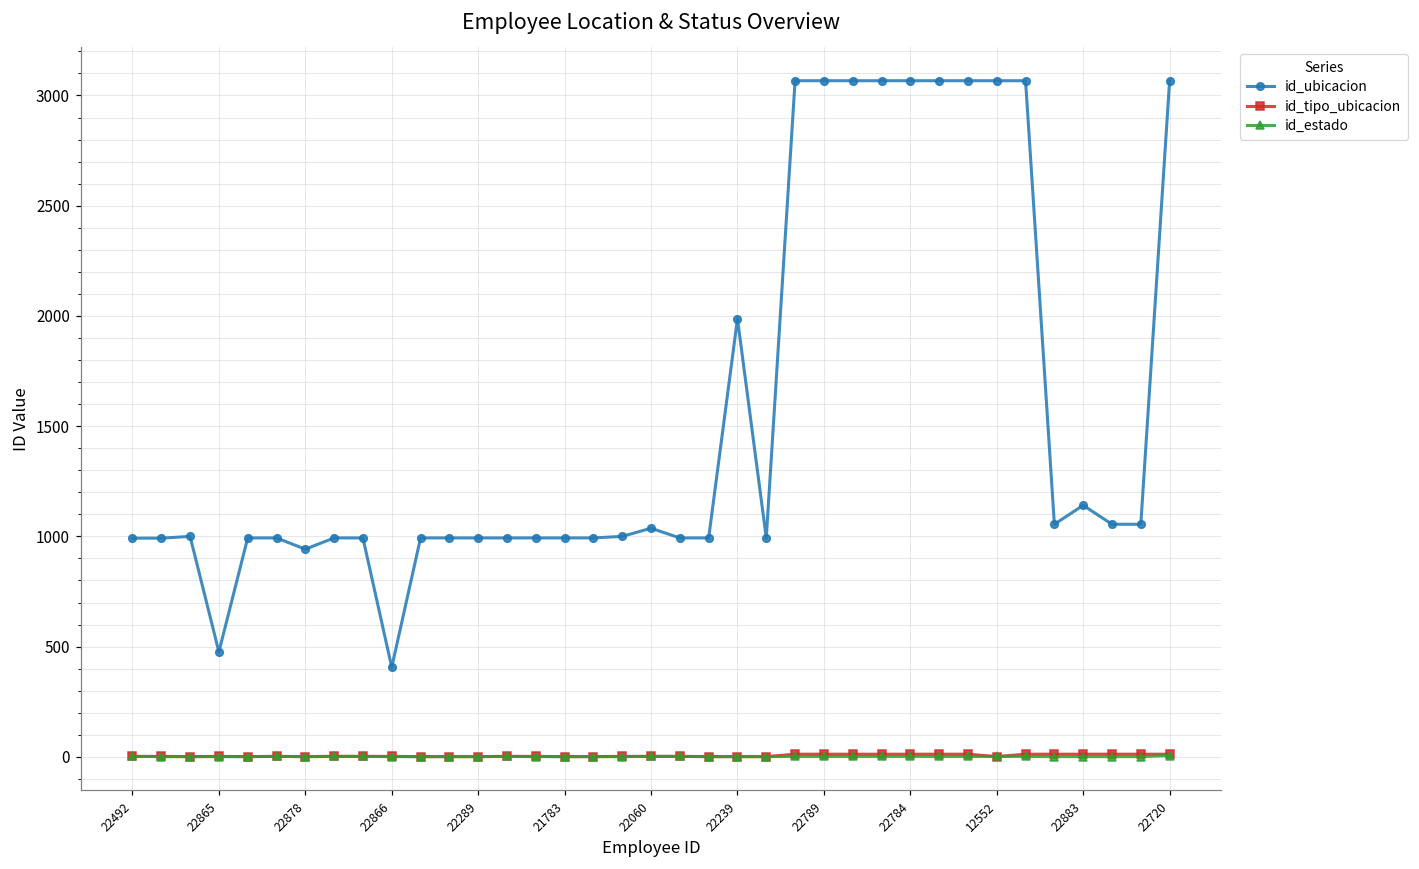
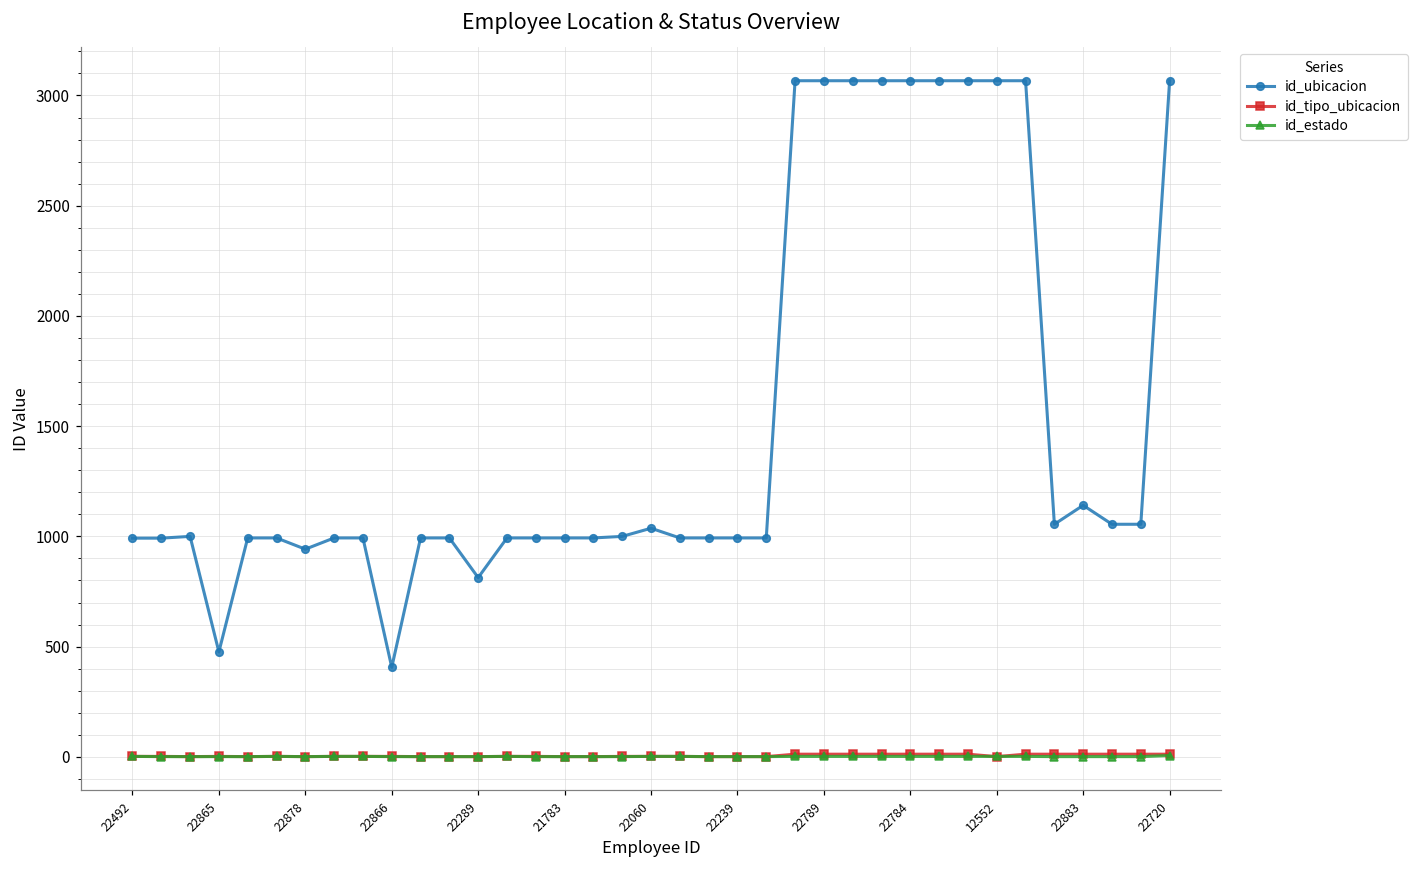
  {
    "id_ubicacion": {
      "22492": 990,
      "22865": 480,
      "22878": 940,
      "22866": 410,
-     "22289": 990,
+     "22289": 810,
      "21783": 990,
      "22060": 1040,
-     "22239": 1990,
+     "22239": 990,
      "22789": 3070,
      "22784": 3070,
      "12552": 3070,
      "22883": 1140,
      "22720": 3070
    }
  }
